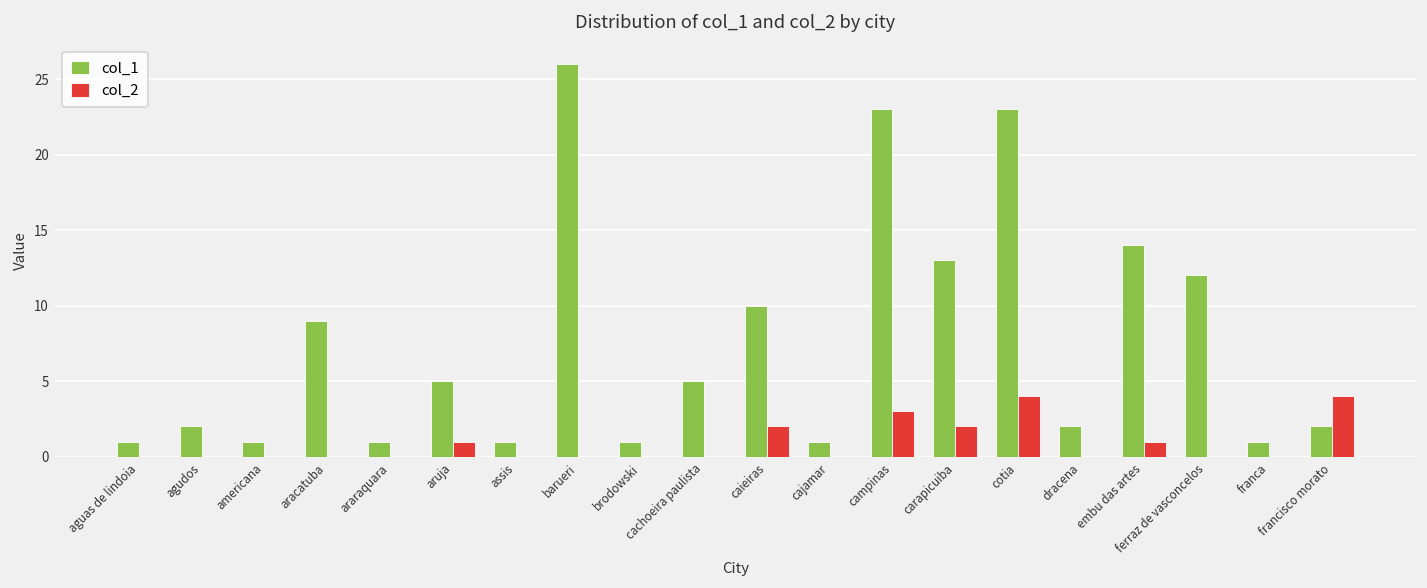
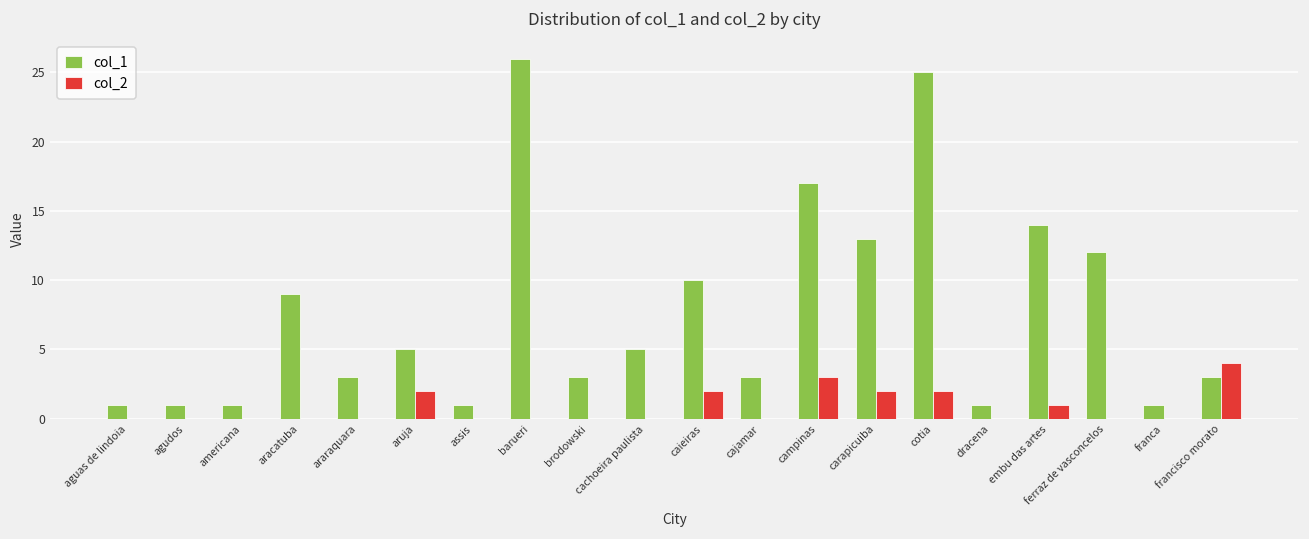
  {
    "col_1": {
      "aguas de lindoia": 1,
-     "agudos": 2,
+     "agudos": 1,
      "americana": 1,
      "aracatuba": 9,
-     "araraquara": 1,
+     "araraquara": 3,
      "aruja": 5,
      "assis": 1,
      "barueri": 26,
-     "brodowski": 1,
+     "brodowski": 3,
      "cachoeira paulista": 5,
      "caieiras": 10,
-     "cajamar": 1,
-     "campinas": 23,
+     "cajamar": 3,
+     "campinas": 17,
      "carapicuiba": 13,
-     "cotia": 23,
-     "dracena": 2,
+     "cotia": 25,
+     "dracena": 1,
      "embu das artes": 14,
      "ferraz de vasconcelos": 12,
      "franca": 1,
-     "francisco morato": 2
+     "francisco morato": 3
    },
    "col_2": {
      "aguas de lindoia": 0,
      "agudos": 0,
      "americana": 0,
      "aracatuba": 0,
      "araraquara": 0,
-     "aruja": 1,
+     "aruja": 2,
      "assis": 0,
      "barueri": 0,
      "brodowski": 0,
      "cachoeira paulista": 0,
      "caieiras": 2,
      "cajamar": 0,
      "campinas": 3,
      "carapicuiba": 2,
-     "cotia": 4,
+     "cotia": 2,
      "dracena": 0,
      "embu das artes": 1,
      "ferraz de vasconcelos": 0,
      "franca": 0,
      "francisco morato": 4
    }
  }
